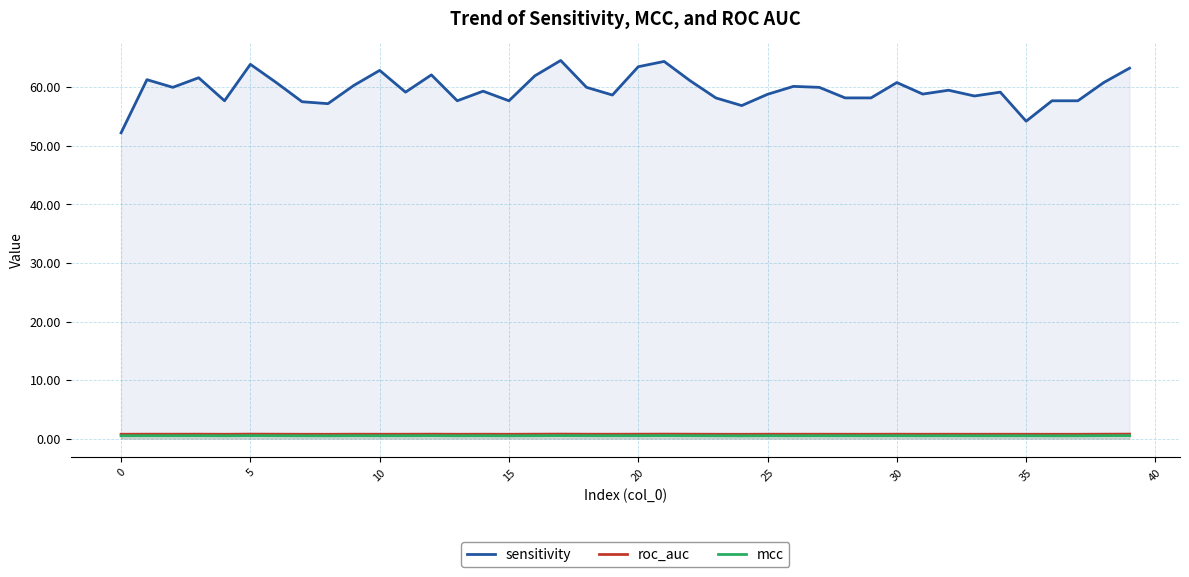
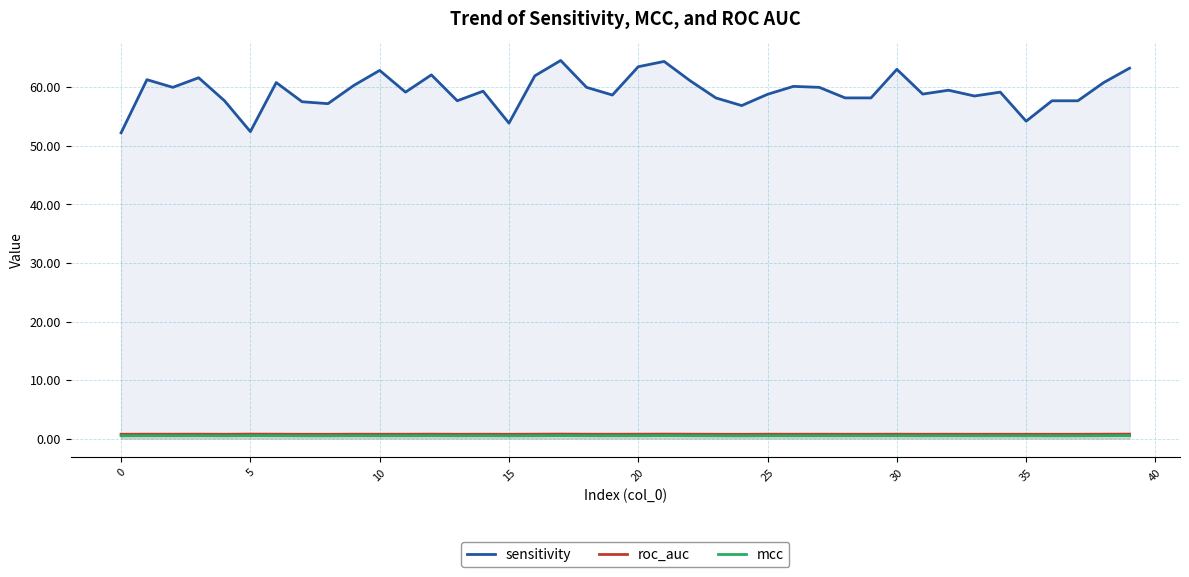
  {
    "sensitivity": {
      "0": 52,
-     "5": 64,
+     "5": 52,
      "10": 63,
-     "15": 58,
+     "15": 54,
      "20": 64,
      "25": 59,
-     "30": 61,
+     "30": 63,
      "35": 54
    }
  }
